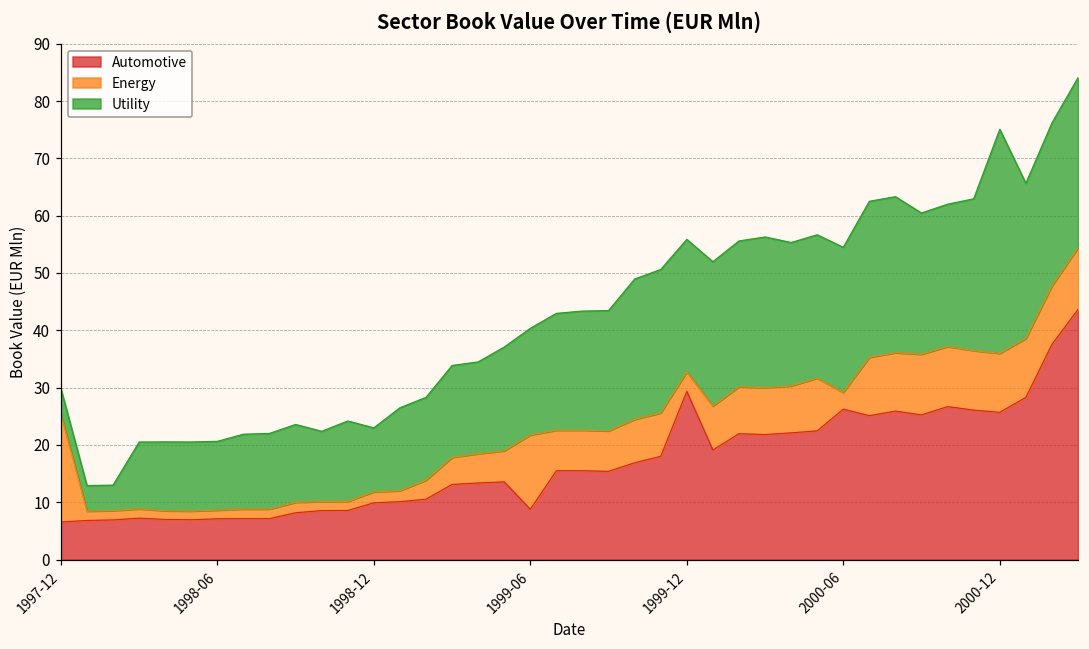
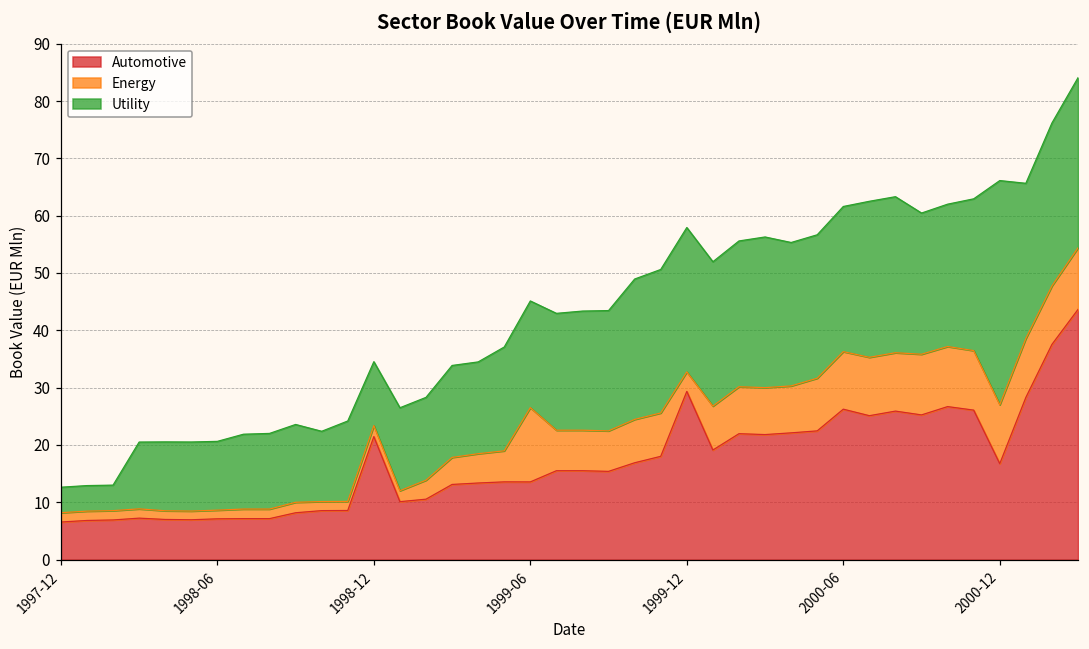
  {
    "Automotive": {
      "1997-12": 7,
      "1998-06": 7,
-     "1998-12": 10,
-     "1999-06": 9,
+     "1998-12": 21,
+     "1999-06": 14,
      "1999-12": 29,
      "2000-06": 26,
-     "2000-12": 26
+     "2000-12": 17
    },
    "Energy": {
-     "1997-12": 19,
+     "1997-12": 2,
      "1998-06": 2,
      "1998-12": 2,
      "1999-06": 13,
      "1999-12": 3,
-     "2000-06": 3,
+     "2000-06": 10,
      "2000-12": 10
    },
    "Utility": {
      "1997-12": 4,
      "1998-06": 12,
      "1998-12": 11,
      "1999-06": 19,
-     "1999-12": 23,
+     "1999-12": 25,
      "2000-06": 25,
      "2000-12": 39
    }
  }
